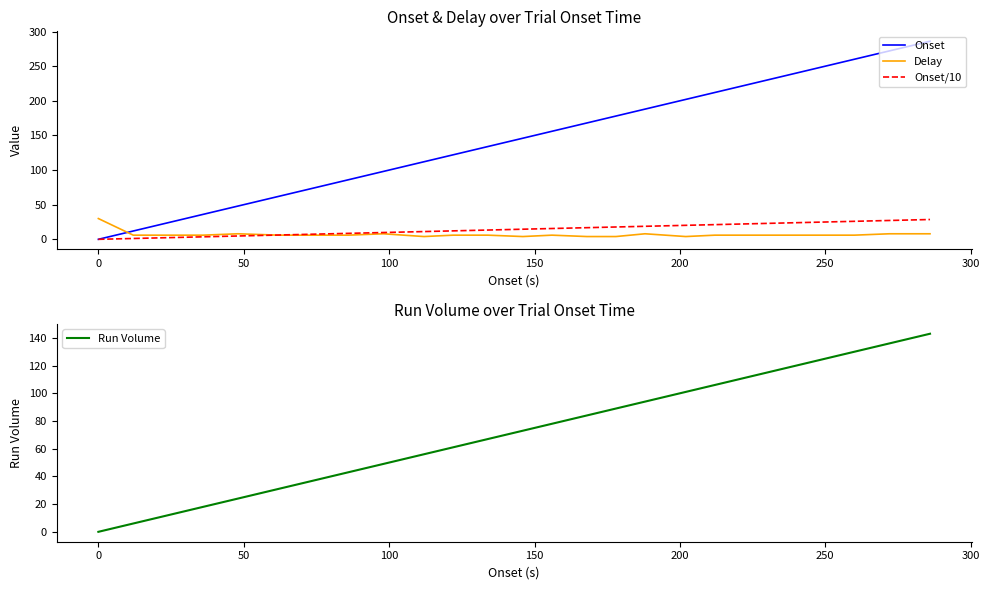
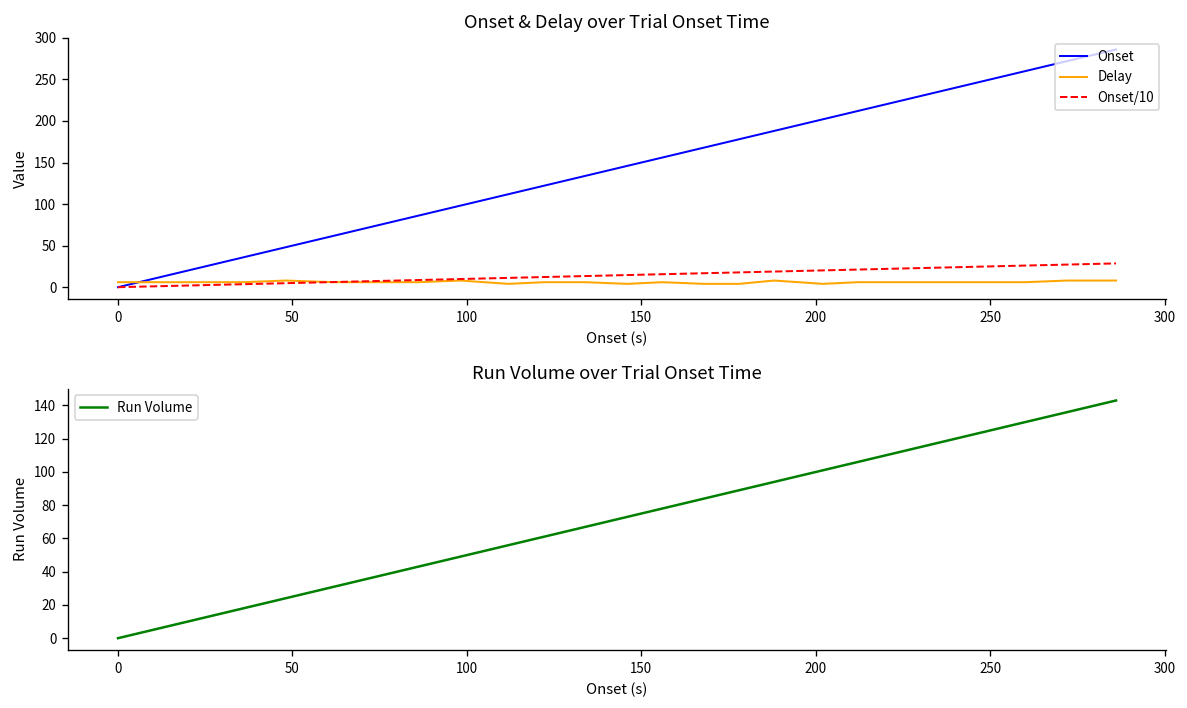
  {
    "Onset & Delay over Trial Onset Time": {
      "Delay": {
-       "0": 30
+       "0": 10
      }
    },
    "Run Volume over Trial Onset Time": {
      "0": 0
    }
  }
